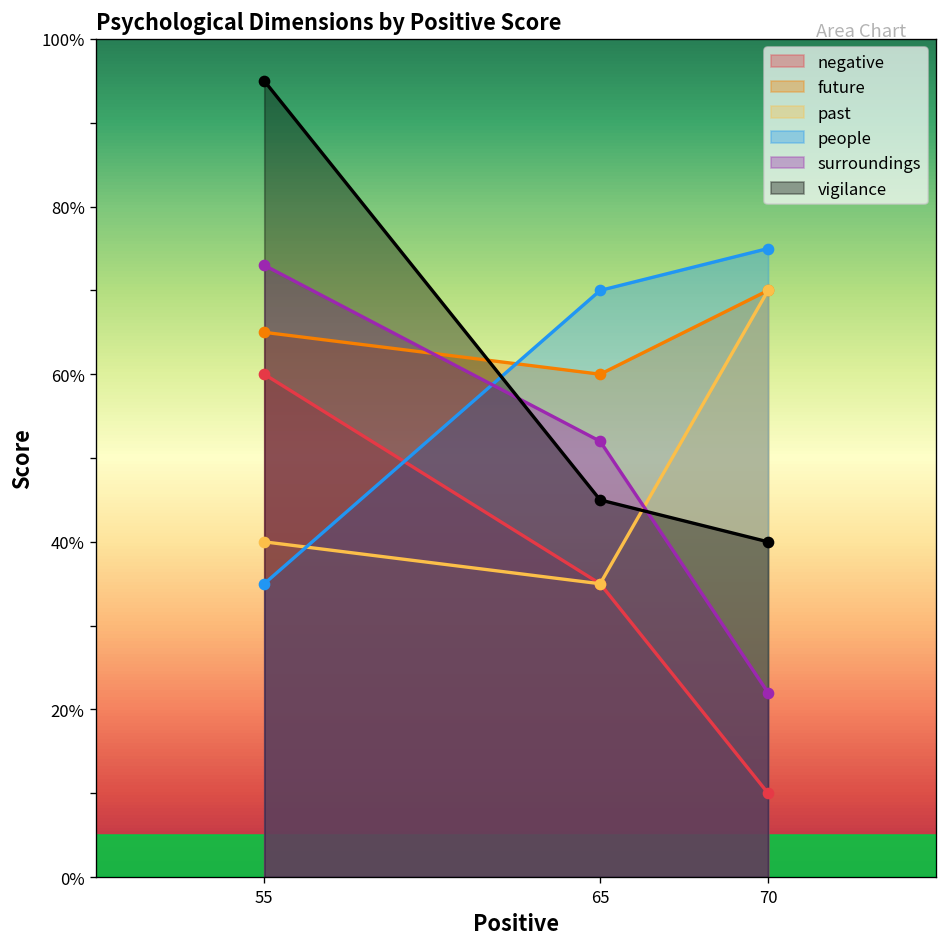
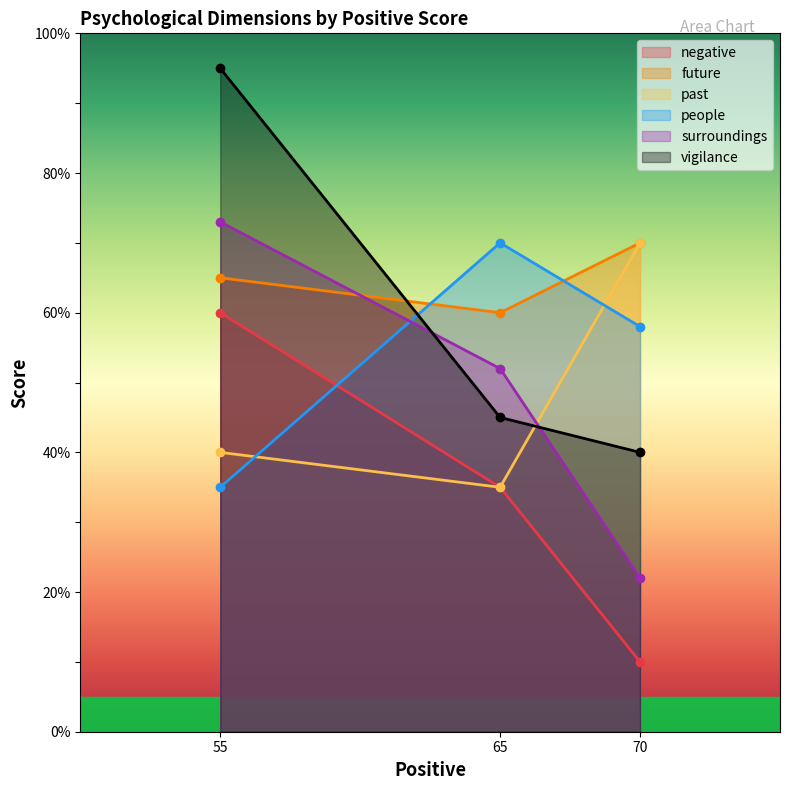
  {
    "people": {
      "55": "35%",
      "65": "70%",
-     "70": "75%"
+     "70": "58%"
    },
    "surroundings": {
      "55": "73%",
      "65": "52%",
      "70": "22%"
    },
    "vigilance": {
      "55": "95%",
      "65": "45%",
      "70": "40%"
    }
  }
